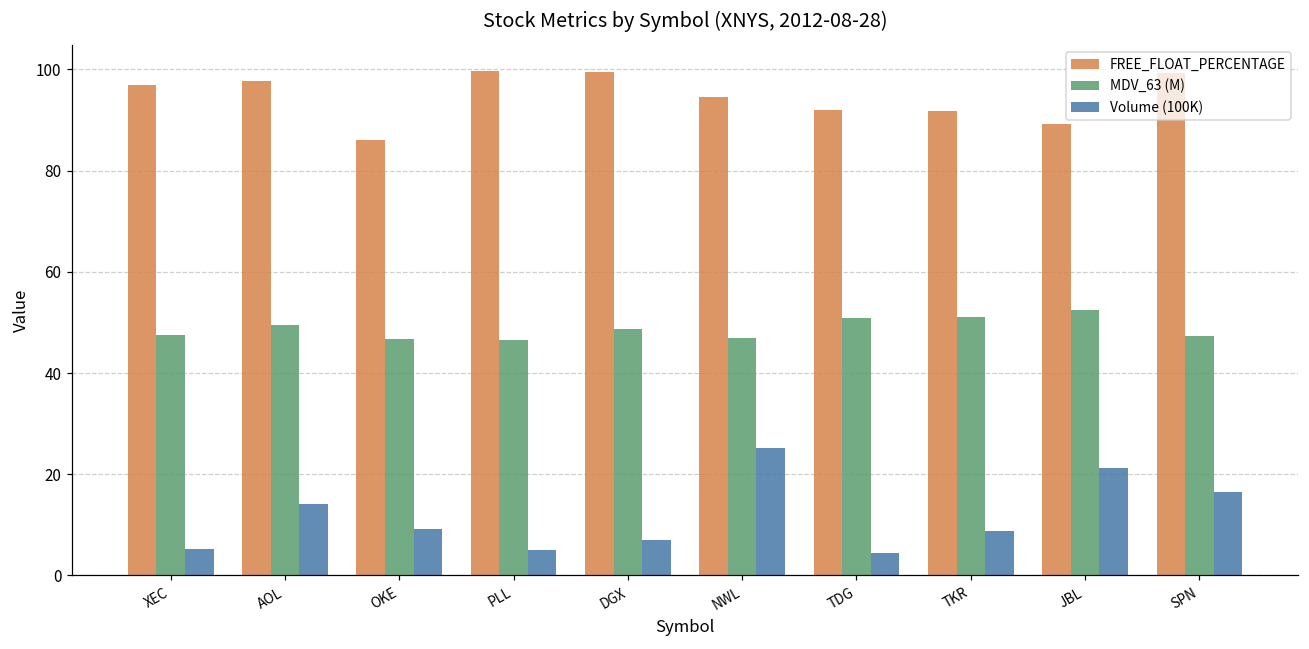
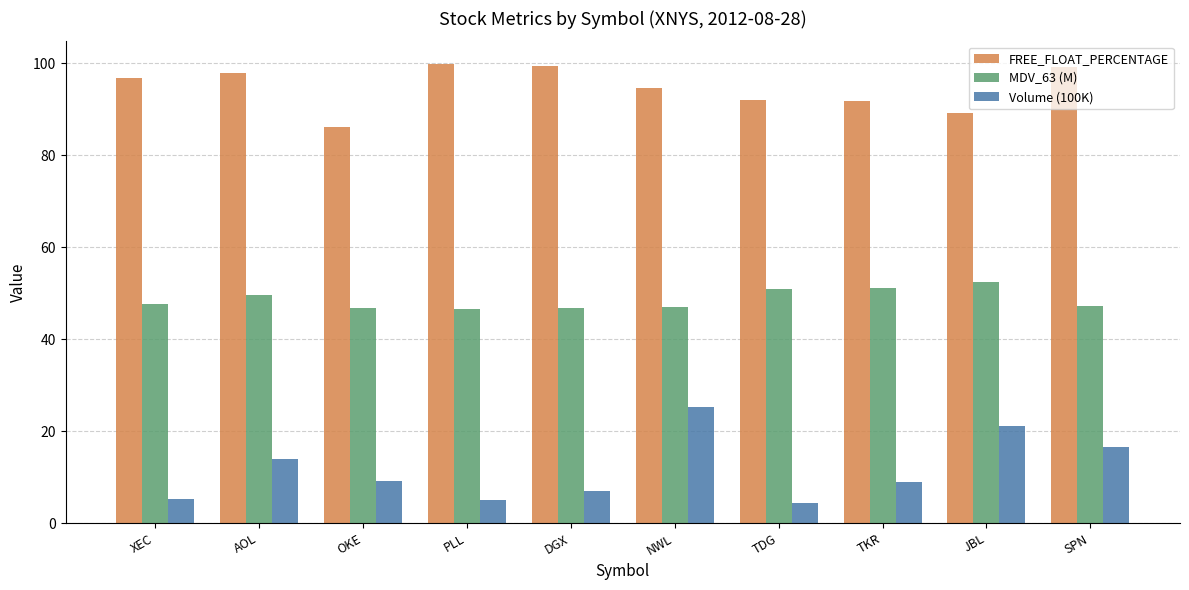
  {
    "FREE_FLOAT_PERCENTAGE": {
      "XEC": 97,
      "AOL": 98,
      "OKE": 86,
      "PLL": 100,
      "DGX": 99,
      "NWL": 95,
      "TDG": 92,
      "TKR": 92,
      "JBL": 89
    },
    "MDV_63 (M)": {
      "XEC": 48,
      "AOL": 50,
      "OKE": 47,
      "PLL": 46,
-     "DGX": 49,
+     "DGX": 47,
      "NWL": 47,
      "TDG": 51,
      "TKR": 51,
      "JBL": 53,
      "SPN": 47
    },
    "Volume (100K)": {
      "XEC": 5,
      "AOL": 14,
      "OKE": 9,
      "PLL": 5,
      "DGX": 7,
      "NWL": 25,
      "TDG": 4,
      "TKR": 9,
      "JBL": 21,
      "SPN": 17
    }
  }
